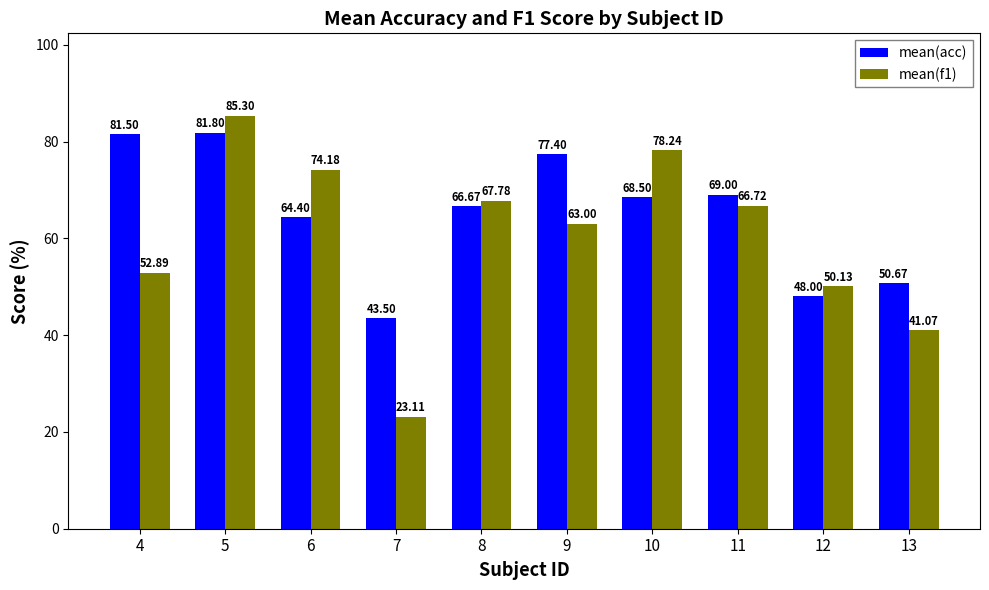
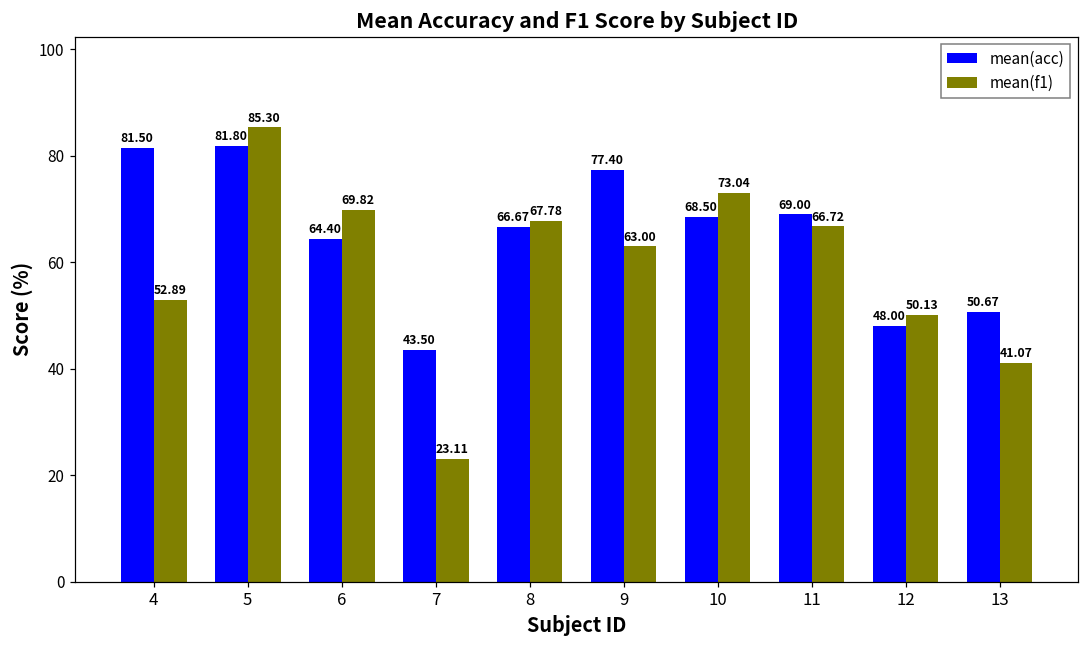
  {
    "mean(acc)": {
      "4": 81.50,
      "5": 81.80,
      "6": 64.40,
      "7": 43.50,
      "8": 66.67,
      "9": 77.40,
      "10": 68.50,
      "11": 69.00,
      "12": 48.00,
      "13": 50.67
    },
    "mean(f1)": {
      "4": 52.89,
      "5": 85.30,
-     "6": 74.18,
+     "6": 69.82,
      "7": 23.11,
      "8": 67.78,
      "9": 63.00,
-     "10": 78.24,
+     "10": 73.04,
      "11": 66.72,
      "12": 50.13,
      "13": 41.07
    }
  }
